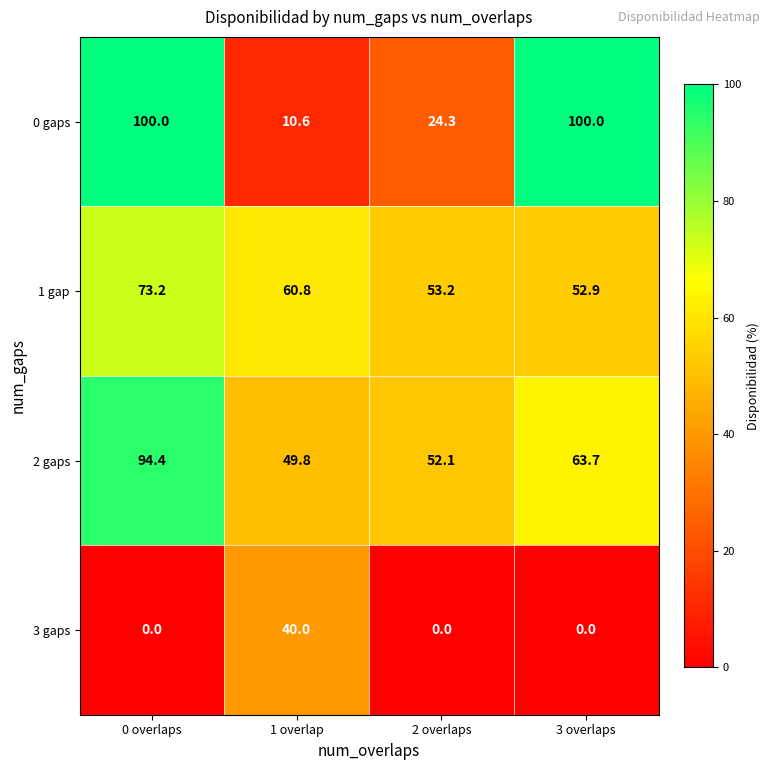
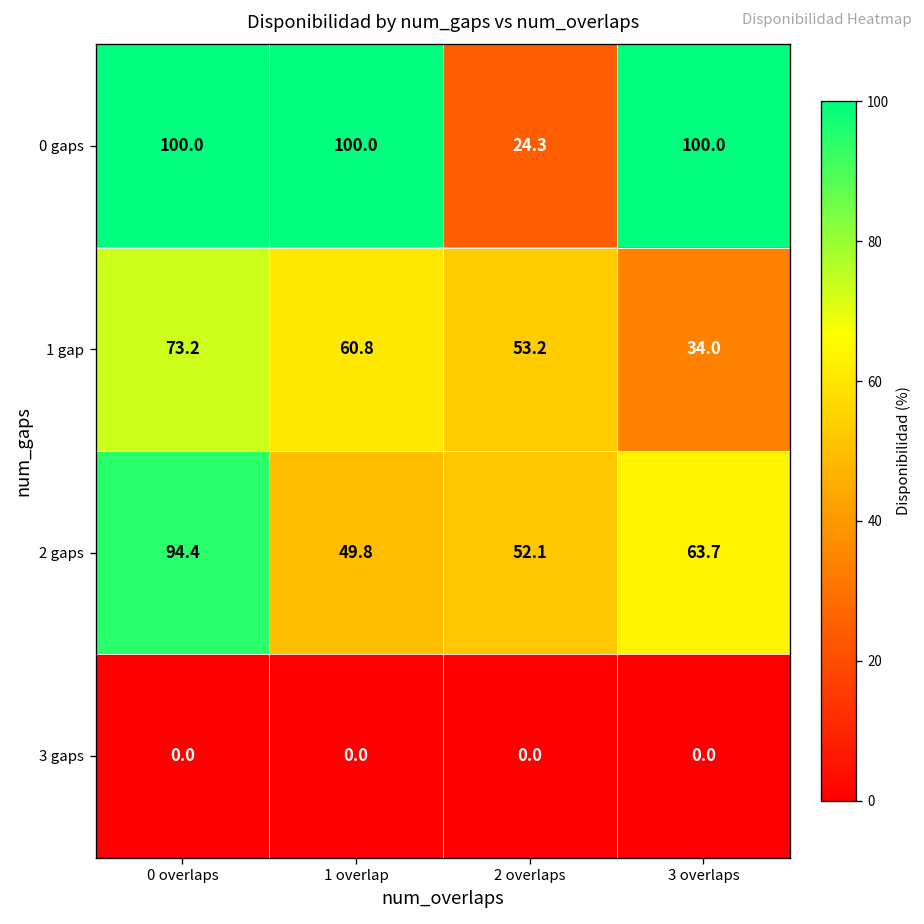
  {
    "0 gaps": {
      "0 overlaps": 100.0,
-     "1 overlap": 10.6,
+     "1 overlap": 100.0,
      "2 overlaps": 24.3,
      "3 overlaps": 100.0
    },
    "1 gap": {
      "0 overlaps": 73.2,
      "1 overlap": 60.8,
      "2 overlaps": 53.2,
-     "3 overlaps": 52.9
+     "3 overlaps": 34.0
    },
    "2 gaps": {
      "0 overlaps": 94.4,
      "1 overlap": 49.8,
      "2 overlaps": 52.1,
      "3 overlaps": 63.7
    },
    "3 gaps": {
      "0 overlaps": 0.0,
-     "1 overlap": 40.0,
+     "1 overlap": 0.0,
      "2 overlaps": 0.0,
      "3 overlaps": 0.0
    }
  }
